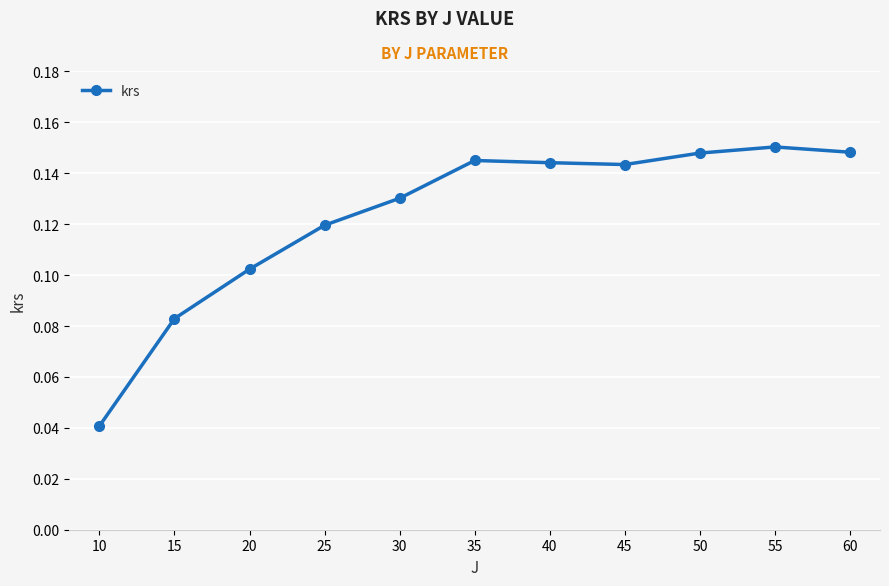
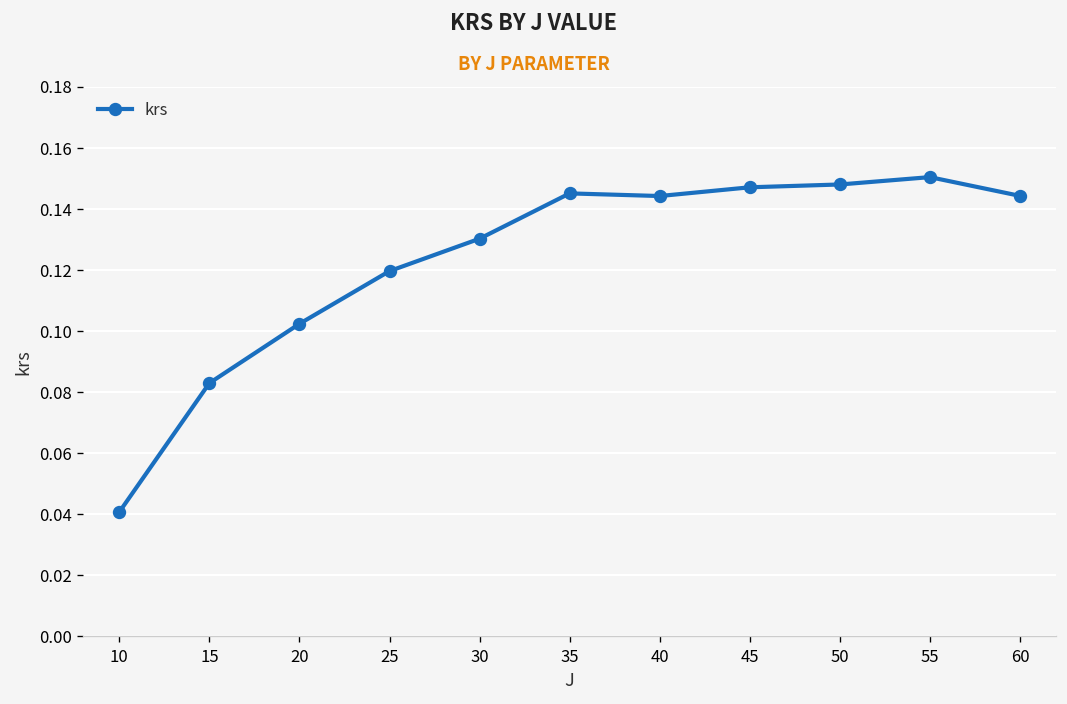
  {
    "10": 0.041,
    "15": 0.083,
    "20": 0.102,
    "25": 0.120,
    "30": 0.130,
    "35": 0.145,
    "40": 0.144,
-   "45": 0.143,
+   "45": 0.147,
    "50": 0.148,
    "55": 0.150,
-   "60": 0.148
+   "60": 0.144
  }
